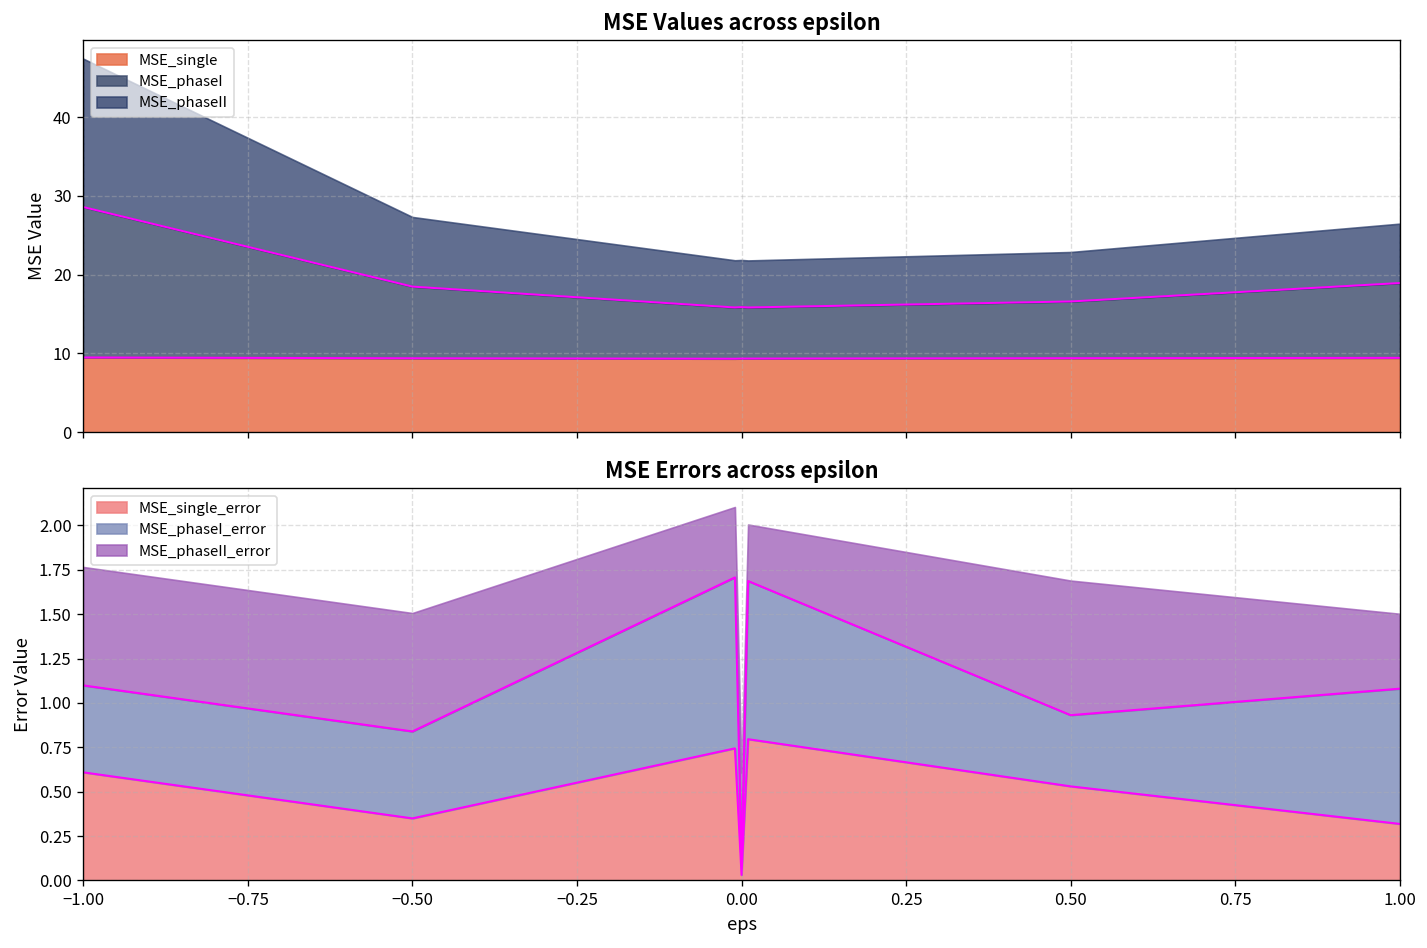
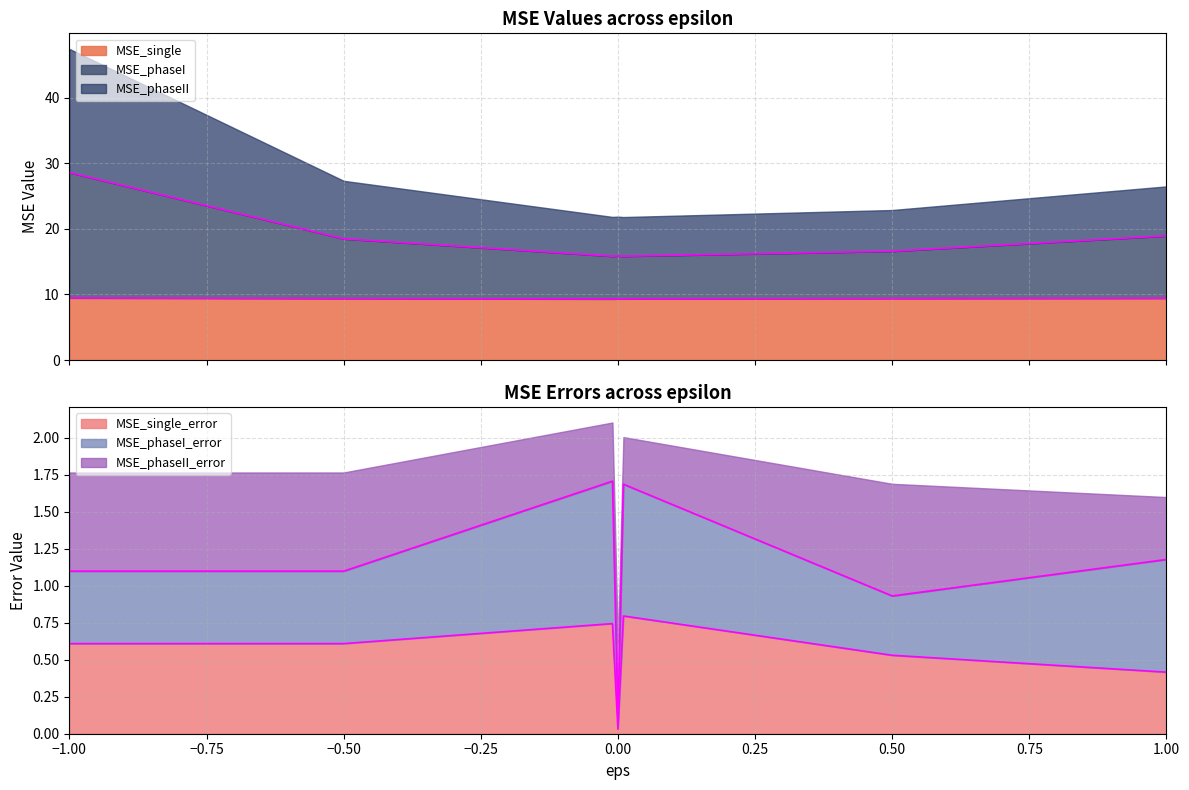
  {
    "MSE Errors across epsilon": {
      "MSE_single_error": {
        "−1.00": 0.61,
-       "−0.50": 0.35,
+       "−0.50": 0.61,
        "0.00": 0.03,
        "0.50": 0.53,
-       "1.00": 0.32
+       "1.00": 0.42
      }
    }
  }
